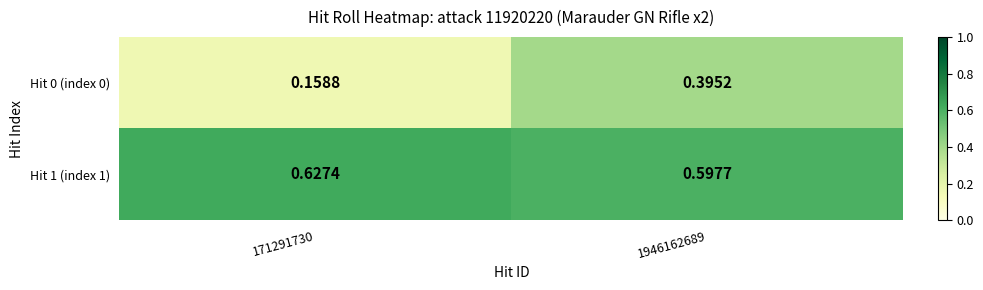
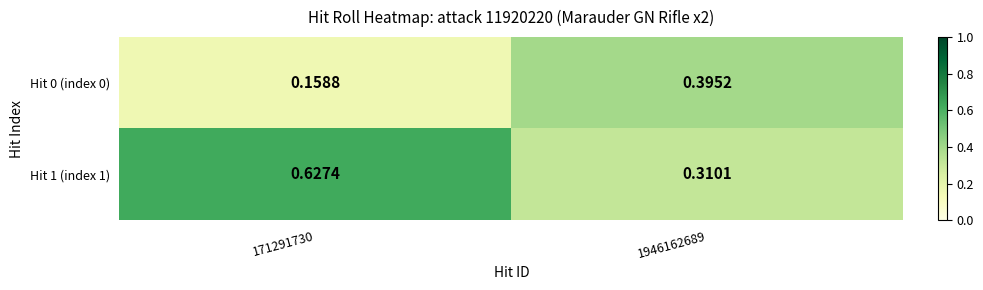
  {
    "Hit 0 (index 0)": {
      "171291730": 0.1588,
      "1946162689": 0.3952
    },
    "Hit 1 (index 1)": {
      "171291730": 0.6274,
-     "1946162689": 0.5977
+     "1946162689": 0.3101
    }
  }
